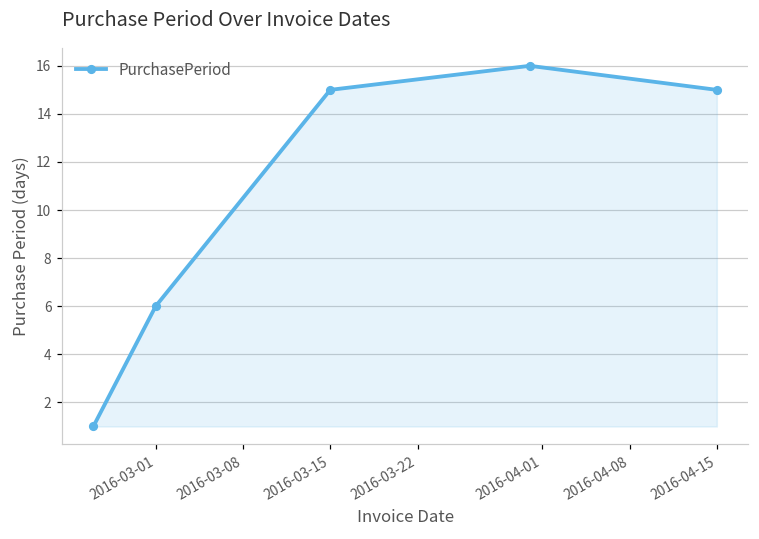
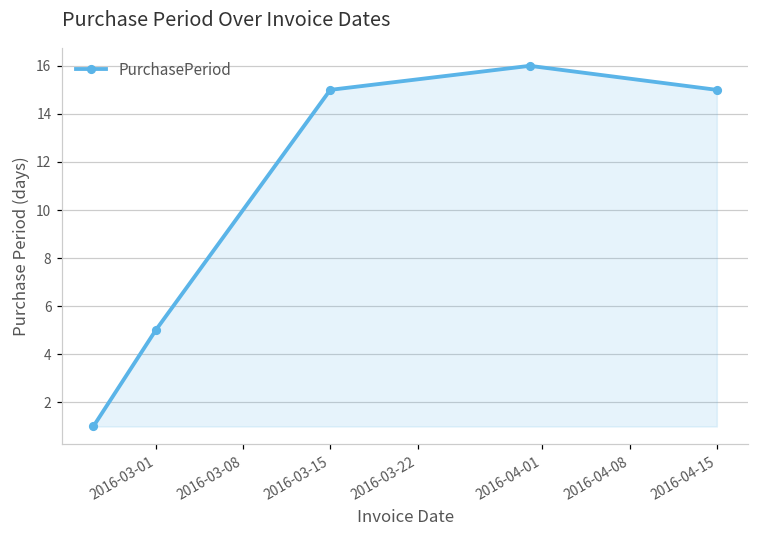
  {
-   "2016-03-01": 6,
+   "2016-03-01": 5,
    "2016-03-15": 15,
    "2016-04-15": 15
  }
